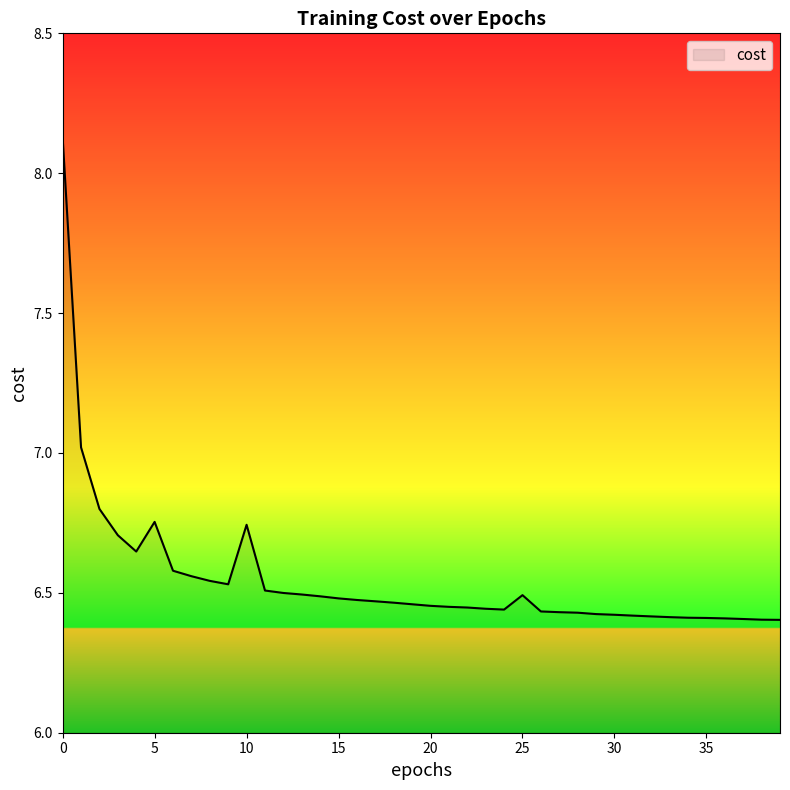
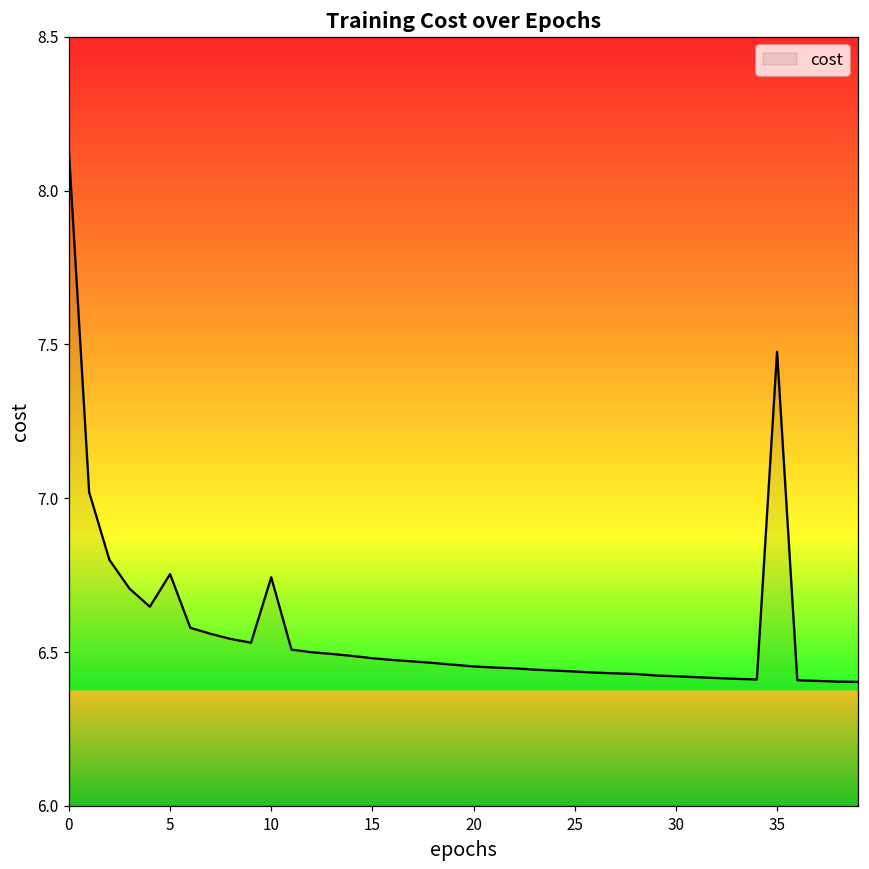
  {
    "0": 8.13,
    "5": 6.75,
    "10": 6.74,
    "15": 6.48,
    "20": 6.45,
-   "25": 6.49,
+   "25": 6.44,
    "30": 6.42,
-   "35": 6.41
+   "35": 7.48
  }
